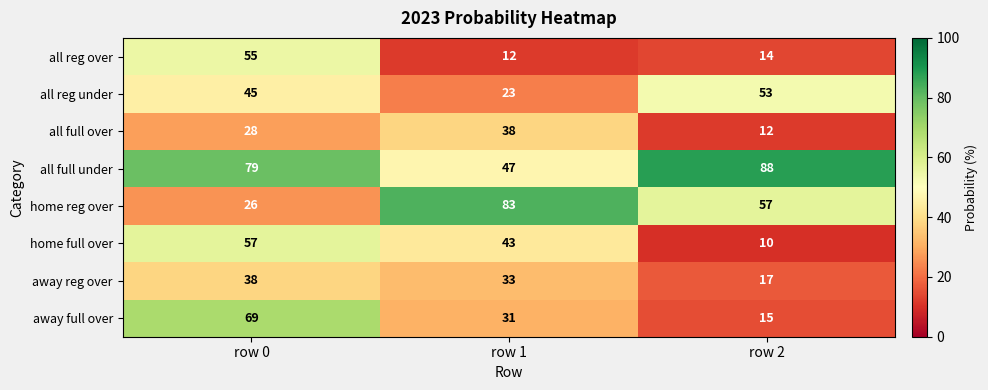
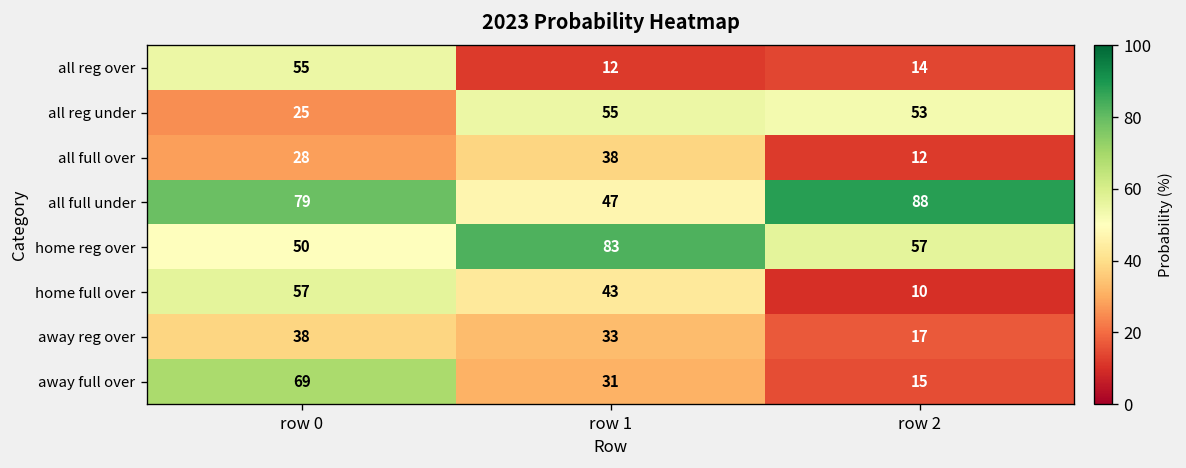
  {
    "all reg over": {
      "row 0": 55,
      "row 1": 12,
      "row 2": 14
    },
    "all reg under": {
-     "row 0": 45,
-     "row 1": 23,
+     "row 0": 25,
+     "row 1": 55,
      "row 2": 53
    },
    "all full over": {
      "row 0": 28,
      "row 1": 38,
      "row 2": 12
    },
    "all full under": {
      "row 0": 79,
      "row 1": 47,
      "row 2": 88
    },
    "home reg over": {
-     "row 0": 26,
+     "row 0": 50,
      "row 1": 83,
      "row 2": 57
    },
    "home full over": {
      "row 0": 57,
      "row 1": 43,
      "row 2": 10
    },
    "away reg over": {
      "row 0": 38,
      "row 1": 33,
      "row 2": 17
    },
    "away full over": {
      "row 0": 69,
      "row 1": 31,
      "row 2": 15
    }
  }
